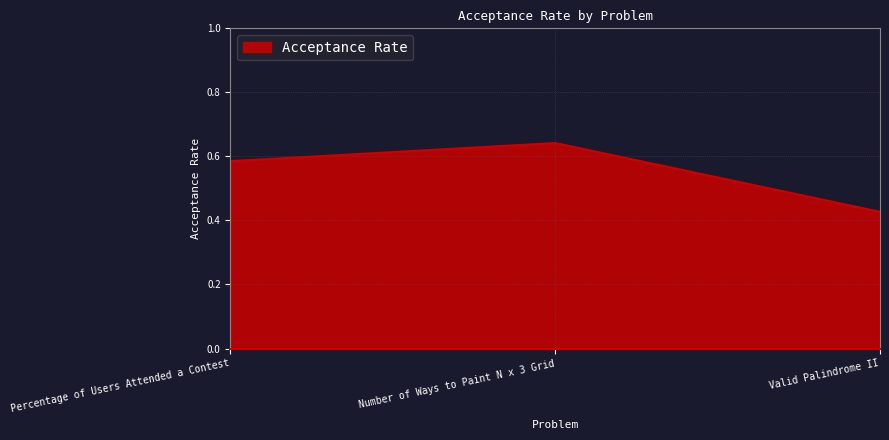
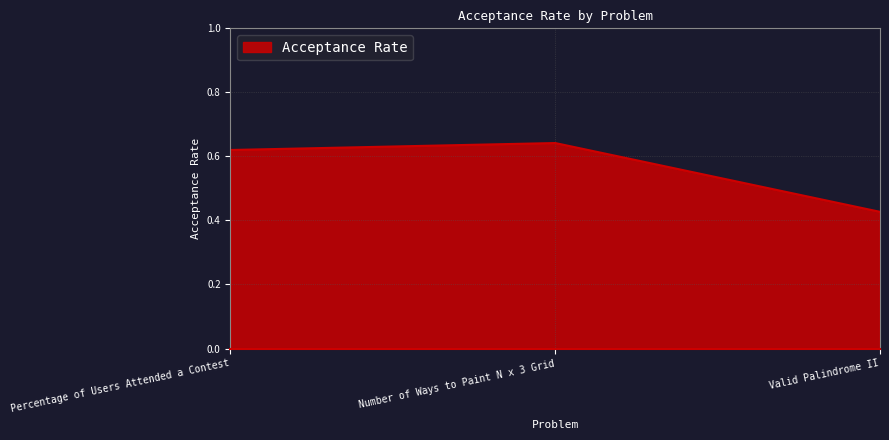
  {
-   "Percentage of Users Attended a Contest": 0.59,
+   "Percentage of Users Attended a Contest": 0.62,
    "Number of Ways to Paint N x 3 Grid": 0.64,
    "Valid Palindrome II": 0.43
  }
